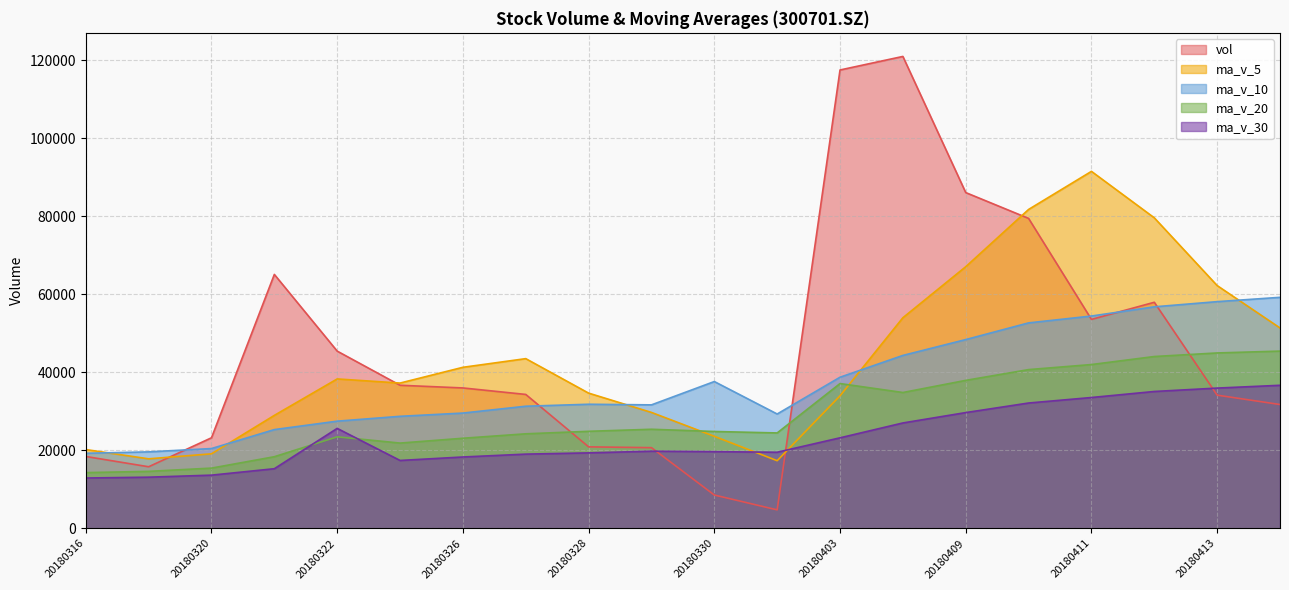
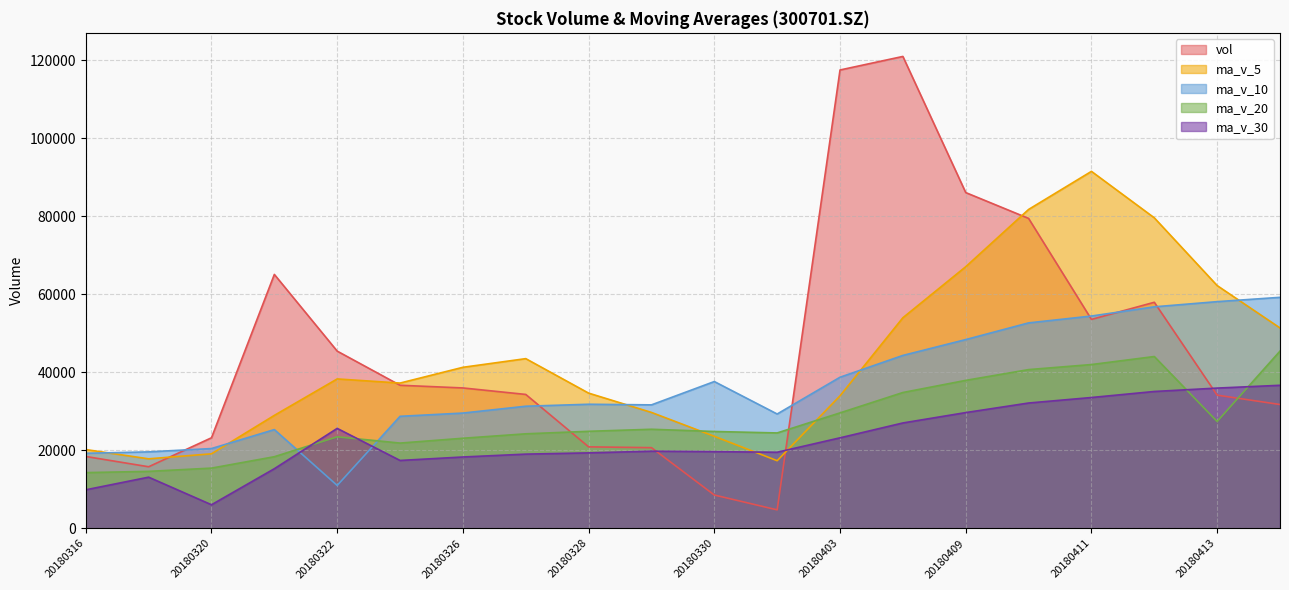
  {
    "vol": {
      "20180316": 18000,
      "20180320": 23000,
      "20180322": 45000,
      "20180326": 36000,
      "20180328": 21000,
      "20180330": 9000,
      "20180403": 118000,
      "20180409": 86000,
      "20180411": 54000,
      "20180413": 34000
    },
    "ma_v_5": {
      "20180316": 20000,
      "20180320": 19000,
      "20180322": 38000,
      "20180326": 41000,
      "20180328": 35000,
      "20180330": 24000,
      "20180403": 34000,
      "20180409": 67000,
      "20180411": 92000,
      "20180413": 62000
    },
    "ma_v_10": {
      "20180316": 19000,
      "20180320": 20000,
-     "20180322": 27000,
+     "20180322": 11000,
      "20180326": 30000,
      "20180328": 32000,
      "20180330": 38000,
      "20180403": 39000,
      "20180409": 48000,
      "20180411": 54000,
      "20180413": 58000
    },
    "ma_v_20": {
      "20180316": 14000,
      "20180320": 15000,
      "20180322": 23000,
      "20180326": 23000,
      "20180328": 25000,
      "20180330": 25000,
-     "20180403": 37000,
+     "20180403": 30000,
      "20180409": 38000,
      "20180411": 42000,
-     "20180413": 45000
+     "20180413": 27000
    },
    "ma_v_30": {
-     "20180316": 13000,
-     "20180320": 14000,
+     "20180316": 10000,
+     "20180320": 6000,
      "20180322": 26000,
      "20180326": 18000,
      "20180328": 19000,
      "20180330": 20000,
      "20180403": 23000,
      "20180409": 30000,
      "20180411": 34000,
      "20180413": 36000
    }
  }
